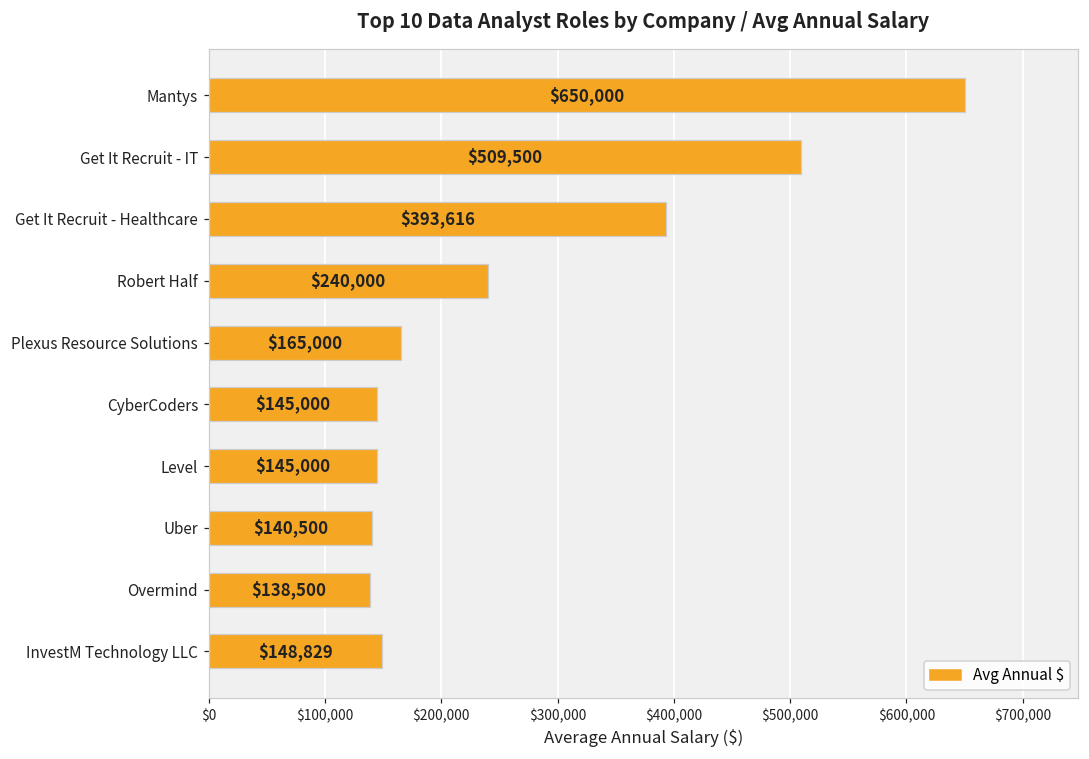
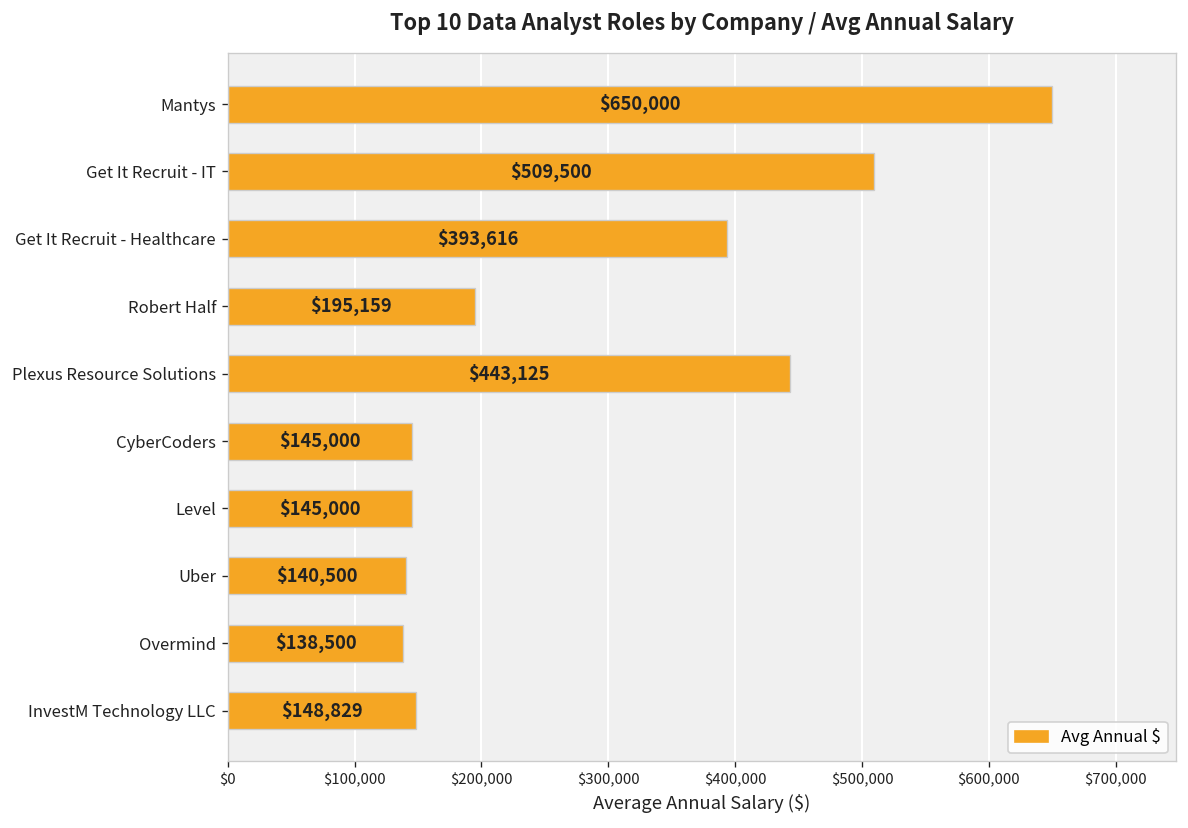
  {
    "Mantys": "$650,000",
    "Get It Recruit - IT": "$509,500",
    "Get It Recruit - Healthcare": "$393,616",
-   "Robert Half": "$240,000",
-   "Plexus Resource Solutions": "$165,000",
+   "Robert Half": "$195,159",
+   "Plexus Resource Solutions": "$443,125",
    "CyberCoders": "$145,000",
    "Level": "$145,000",
    "Uber": "$140,500",
    "Overmind": "$138,500",
    "InvestM Technology LLC": "$148,829"
  }
